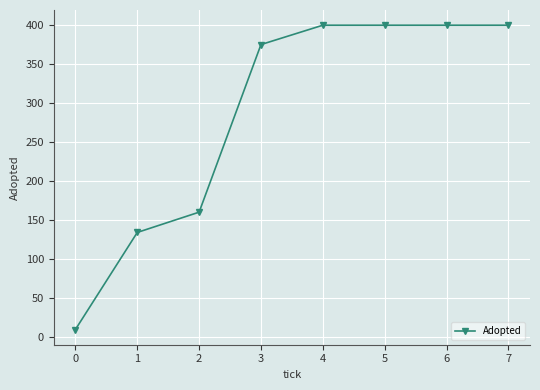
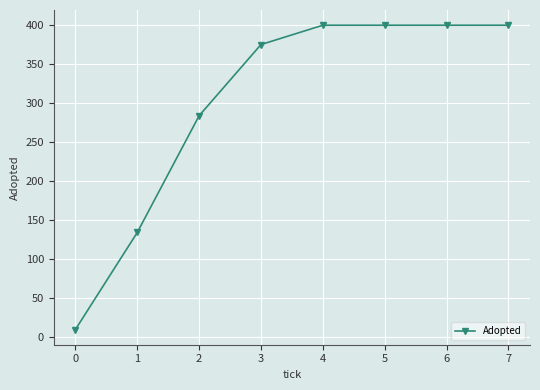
  {
    "0": 10,
    "1": 130,
-   "2": 160,
+   "2": 280,
    "3": 380,
    "4": 400,
    "5": 400,
    "6": 400,
    "7": 400
  }
